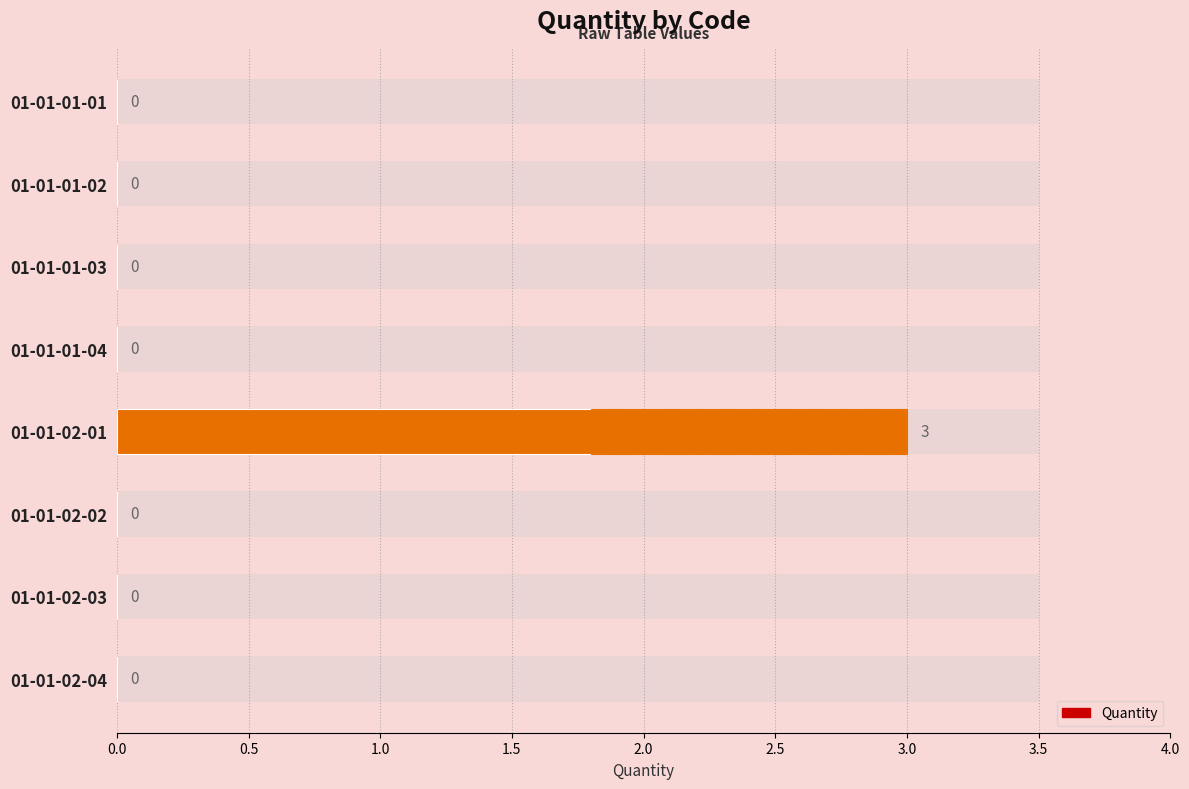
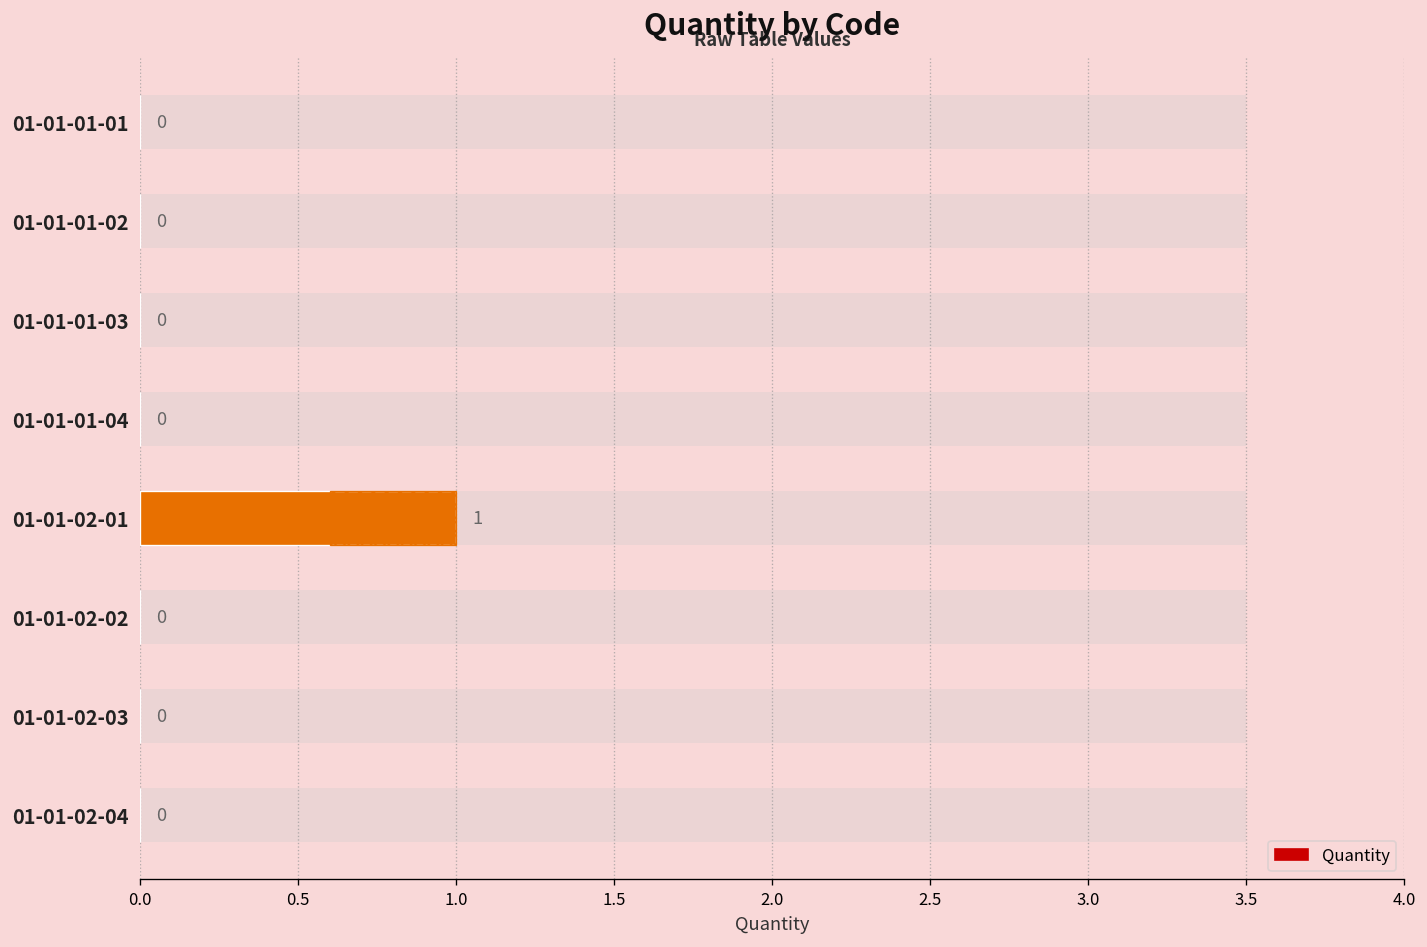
  {
    "Quantity": {
      "01-01-01-01": 0,
      "01-01-01-02": 0,
      "01-01-01-03": 0,
      "01-01-01-04": 0,
-     "01-01-02-01": 3,
+     "01-01-02-01": 1,
      "01-01-02-02": 0,
      "01-01-02-03": 0,
      "01-01-02-04": 0
    }
  }
